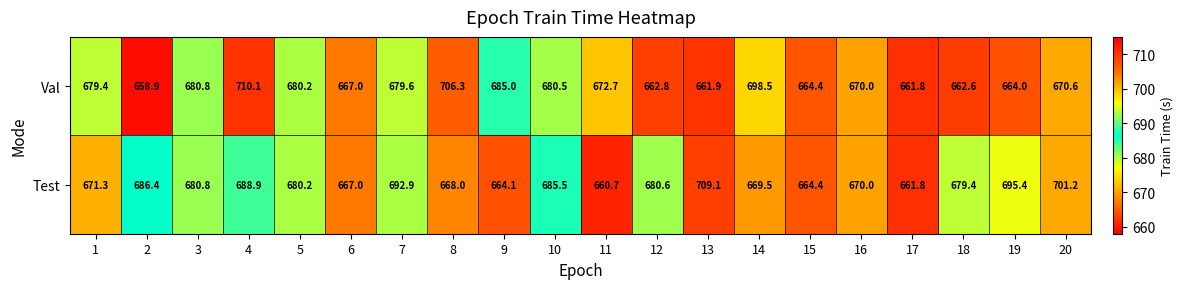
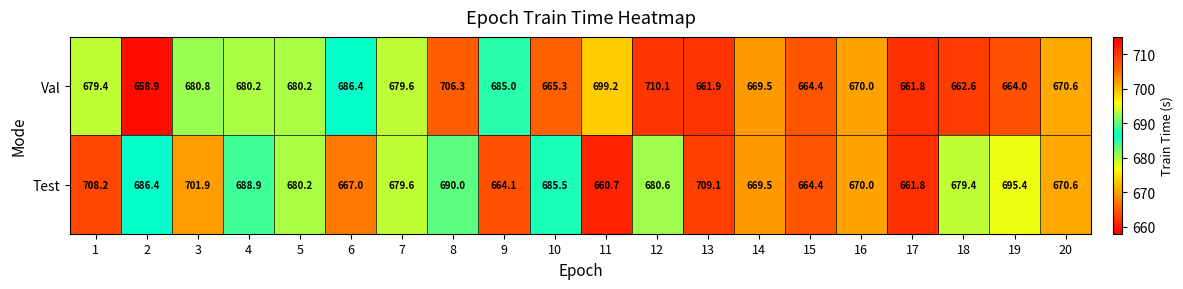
  {
    "Val": {
      "1": 679.4,
      "2": 658.9,
      "3": 680.8,
-     "4": 710.1,
+     "4": 680.2,
      "5": 680.2,
-     "6": 667.0,
+     "6": 686.4,
      "7": 679.6,
      "8": 706.3,
      "9": 685.0,
-     "10": 680.5,
-     "11": 672.7,
-     "12": 662.8,
+     "10": 665.3,
+     "11": 699.2,
+     "12": 710.1,
      "13": 661.9,
-     "14": 698.5,
+     "14": 669.5,
      "15": 664.4,
      "16": 670.0,
      "17": 661.8,
      "18": 662.6,
      "19": 664.0,
      "20": 670.6
    },
    "Test": {
-     "1": 671.3,
+     "1": 708.2,
      "2": 686.4,
-     "3": 680.8,
+     "3": 701.9,
      "4": 688.9,
      "5": 680.2,
      "6": 667.0,
-     "7": 692.9,
-     "8": 668.0,
+     "7": 679.6,
+     "8": 690.0,
      "9": 664.1,
      "10": 685.5,
      "11": 660.7,
      "12": 680.6,
      "13": 709.1,
      "14": 669.5,
      "15": 664.4,
      "16": 670.0,
      "17": 661.8,
      "18": 679.4,
      "19": 695.4,
-     "20": 701.2
+     "20": 670.6
    }
  }
